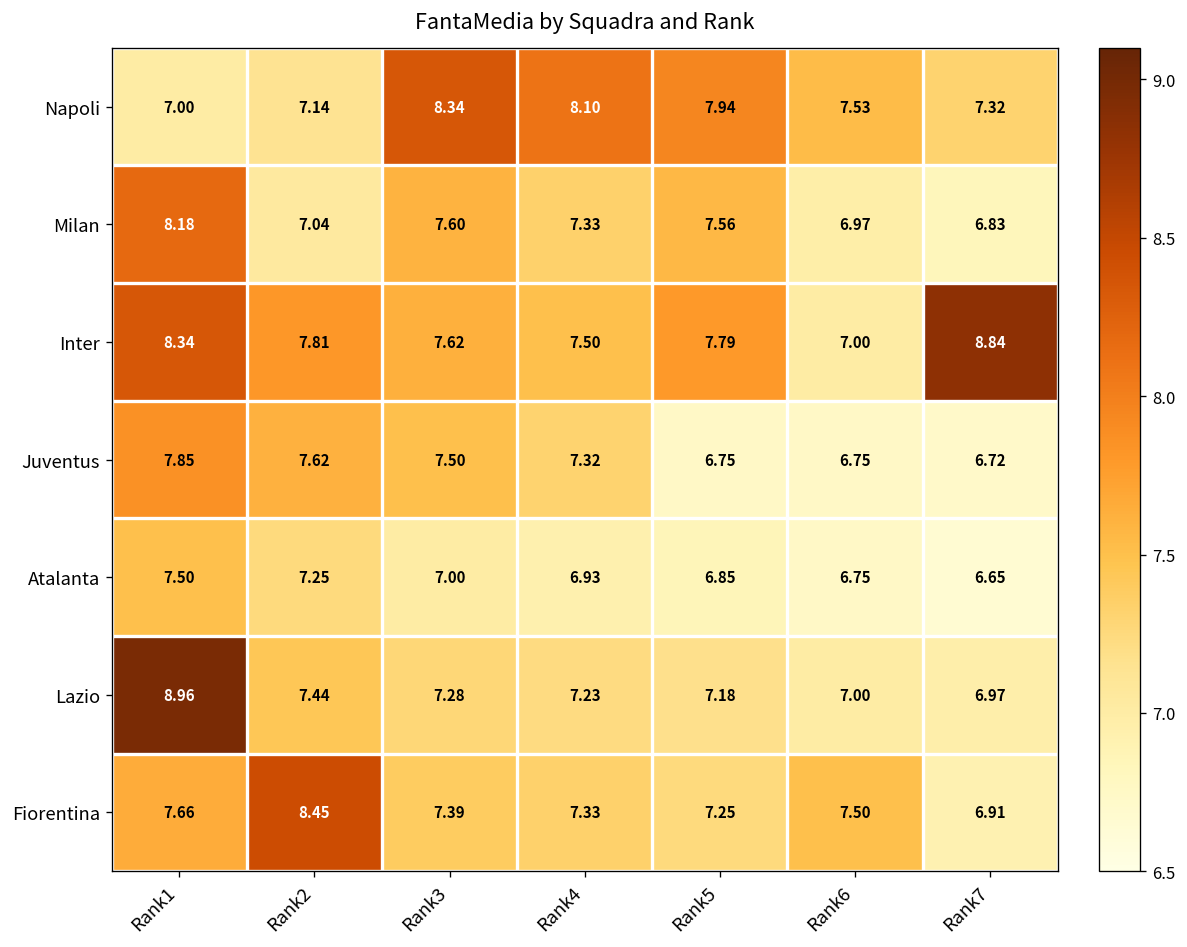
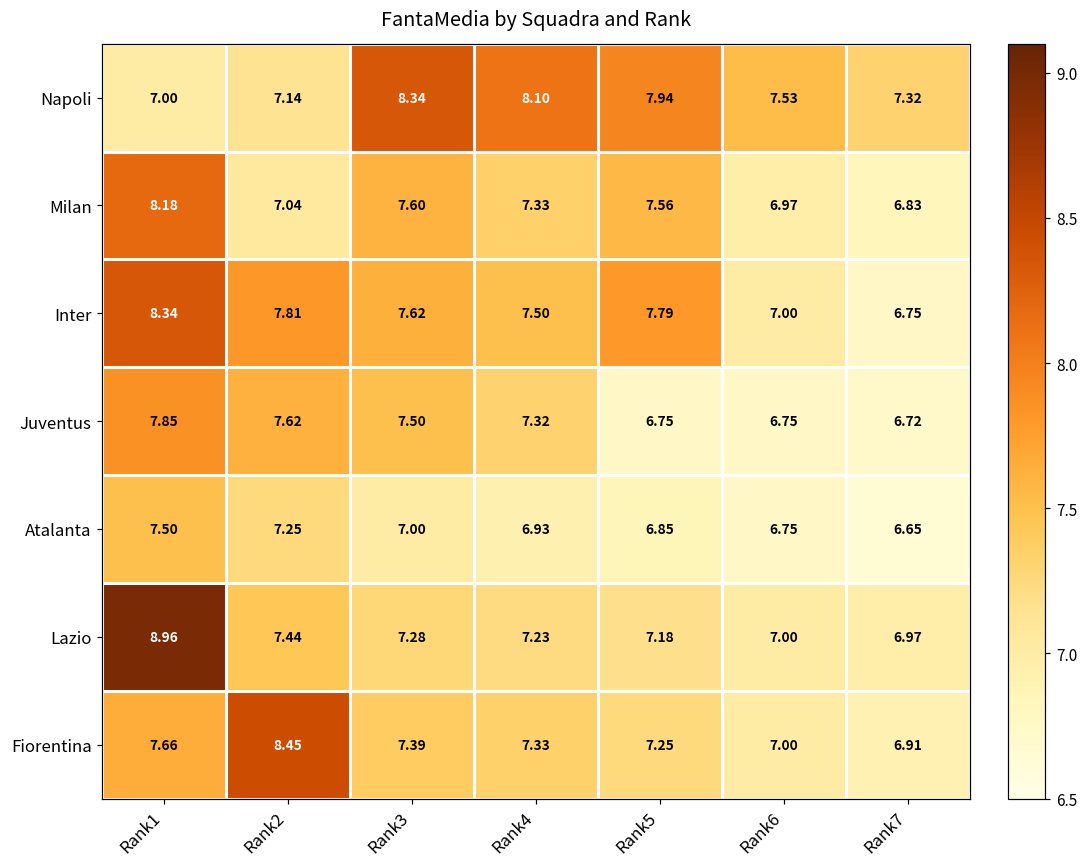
  {
    "Napoli": {
      "Rank1": 7.00,
      "Rank2": 7.14,
      "Rank3": 8.34,
      "Rank4": 8.10,
      "Rank5": 7.94,
      "Rank6": 7.53,
      "Rank7": 7.32
    },
    "Milan": {
      "Rank1": 8.18,
      "Rank2": 7.04,
      "Rank3": 7.60,
      "Rank4": 7.33,
      "Rank5": 7.56,
      "Rank6": 6.97,
      "Rank7": 6.83
    },
    "Inter": {
      "Rank1": 8.34,
      "Rank2": 7.81,
      "Rank3": 7.62,
      "Rank4": 7.50,
      "Rank5": 7.79,
      "Rank6": 7.00,
-     "Rank7": 8.84
+     "Rank7": 6.75
    },
    "Juventus": {
      "Rank1": 7.85,
      "Rank2": 7.62,
      "Rank3": 7.50,
      "Rank4": 7.32,
      "Rank5": 6.75,
      "Rank6": 6.75,
      "Rank7": 6.72
    },
    "Atalanta": {
      "Rank1": 7.50,
      "Rank2": 7.25,
      "Rank3": 7.00,
      "Rank4": 6.93,
      "Rank5": 6.85,
      "Rank6": 6.75,
      "Rank7": 6.65
    },
    "Lazio": {
      "Rank1": 8.96,
      "Rank2": 7.44,
      "Rank3": 7.28,
      "Rank4": 7.23,
      "Rank5": 7.18,
      "Rank6": 7.00,
      "Rank7": 6.97
    },
    "Fiorentina": {
      "Rank1": 7.66,
      "Rank2": 8.45,
      "Rank3": 7.39,
      "Rank4": 7.33,
      "Rank5": 7.25,
-     "Rank6": 7.50,
+     "Rank6": 7.00,
      "Rank7": 6.91
    }
  }
